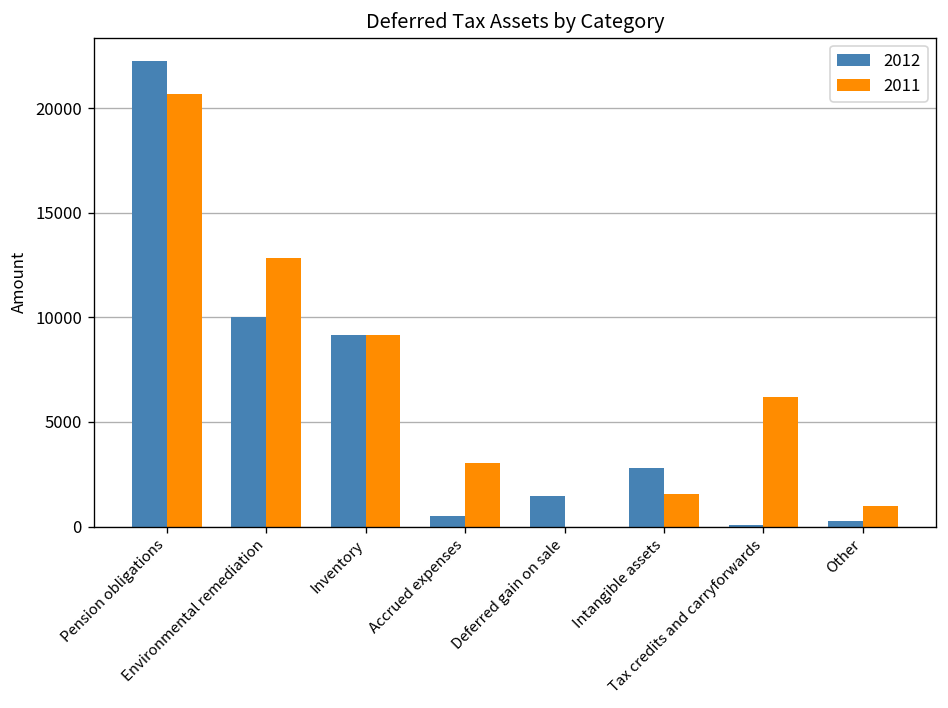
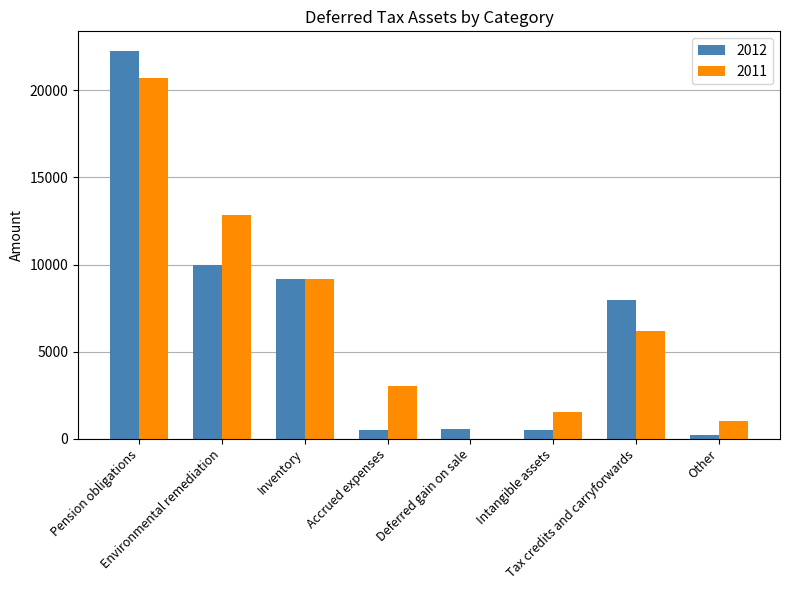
  {
    "2012": {
      "Pension obligations": 22300,
      "Environmental remediation": 10000,
      "Inventory": 9200,
      "Accrued expenses": 500,
-     "Deferred gain on sale": 1400,
-     "Intangible assets": 2800,
-     "Tax credits and carryforwards": 100,
+     "Deferred gain on sale": 600,
+     "Intangible assets": 500,
+     "Tax credits and carryforwards": 8000,
      "Other": 200
    },
    "2011": {
      "Pension obligations": 20700,
      "Environmental remediation": 12800,
      "Inventory": 9200,
      "Accrued expenses": 3000,
      "Deferred gain on sale": 0,
      "Intangible assets": 1600,
      "Tax credits and carryforwards": 6200,
      "Other": 1000
    }
  }
